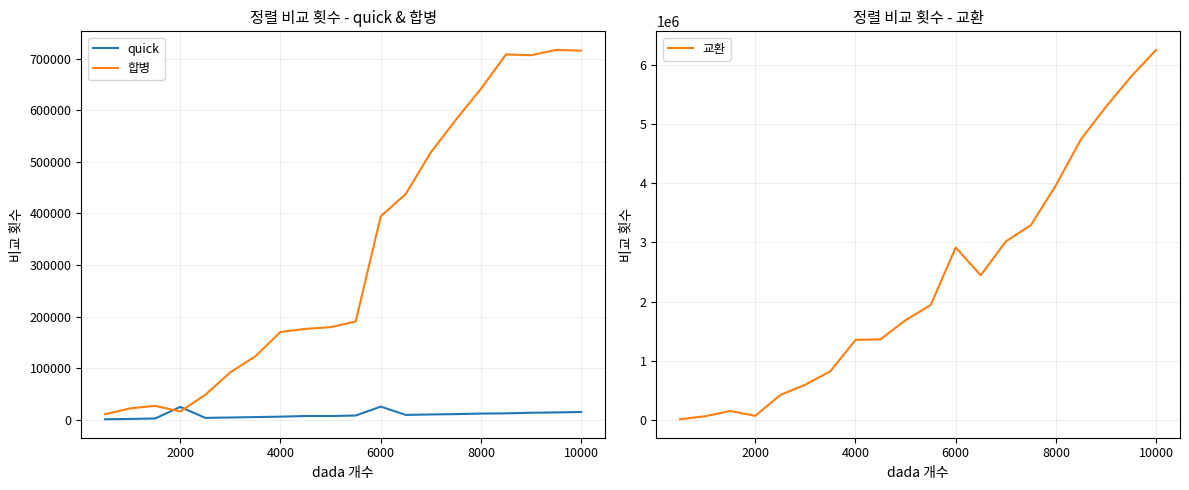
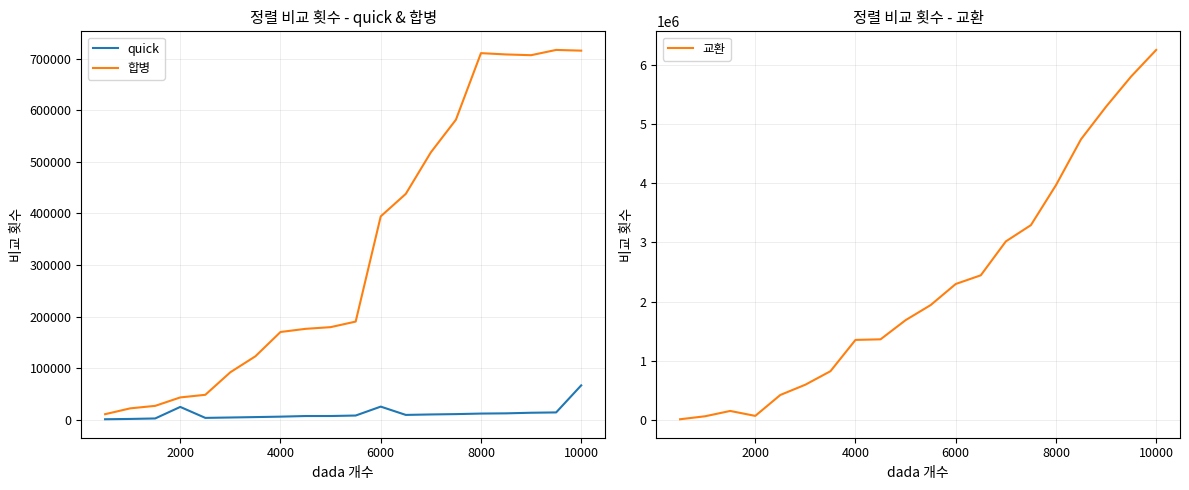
  {
    "정렬 비교 횟수 - quick & 합병": {
      "quick": {
        "2000": 20000,
        "4000": 10000,
        "6000": 30000,
        "8000": 10000,
-       "10000": 10000
+       "10000": 70000
      },
      "합병": {
-       "2000": 20000,
+       "2000": 40000,
        "4000": 170000,
        "6000": 390000,
-       "8000": 640000,
+       "8000": 710000,
        "10000": 720000
      }
    },
    "정렬 비교 횟수 - 교환": {
      "2000": 100000,
      "4000": 1400000,
-     "6000": 2900000,
+     "6000": 2300000,
      "8000": 4000000,
      "10000": 6200000
    }
  }
